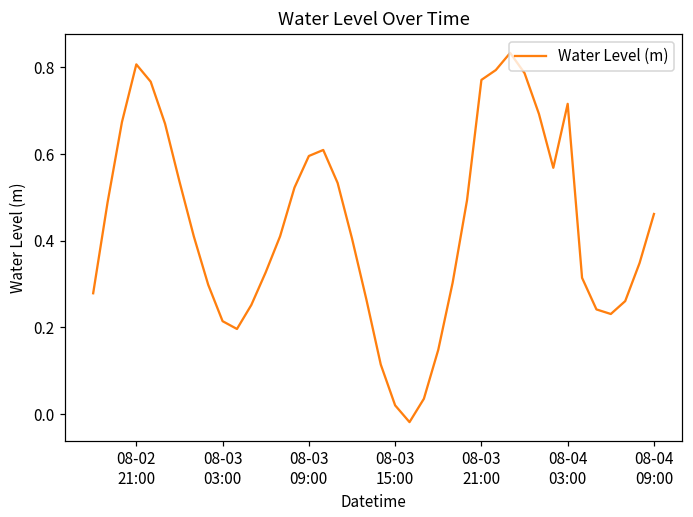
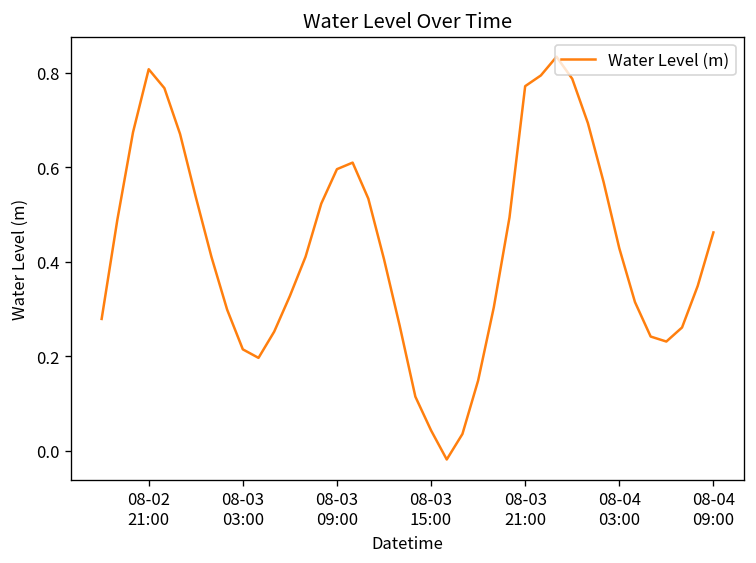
  {
    "08-02 21:00": 0.81,
    "08-03 03:00": 0.21,
    "08-03 09:00": 0.60,
-   "08-03 15:00": 0.02,
+   "08-03 15:00": 0.04,
    "08-03 21:00": 0.77,
-   "08-04 03:00": 0.72,
+   "08-04 03:00": 0.43,
    "08-04 09:00": 0.46
  }
